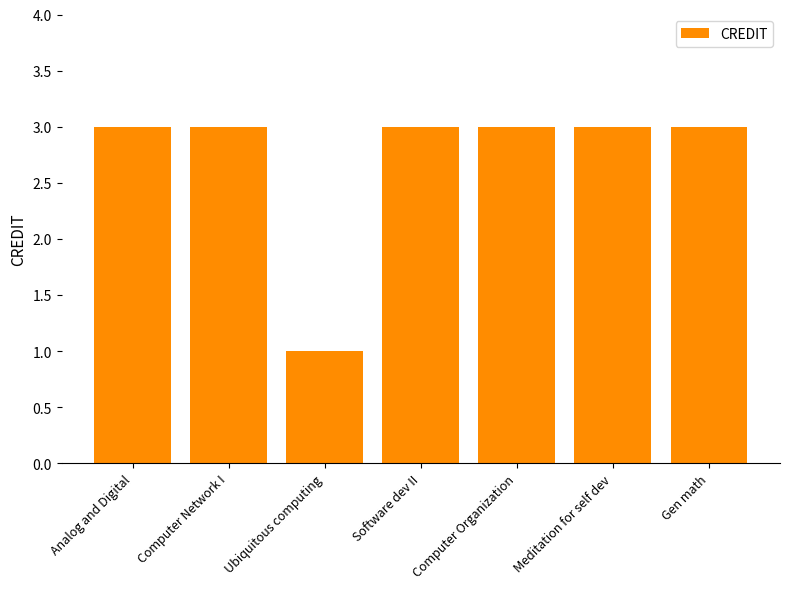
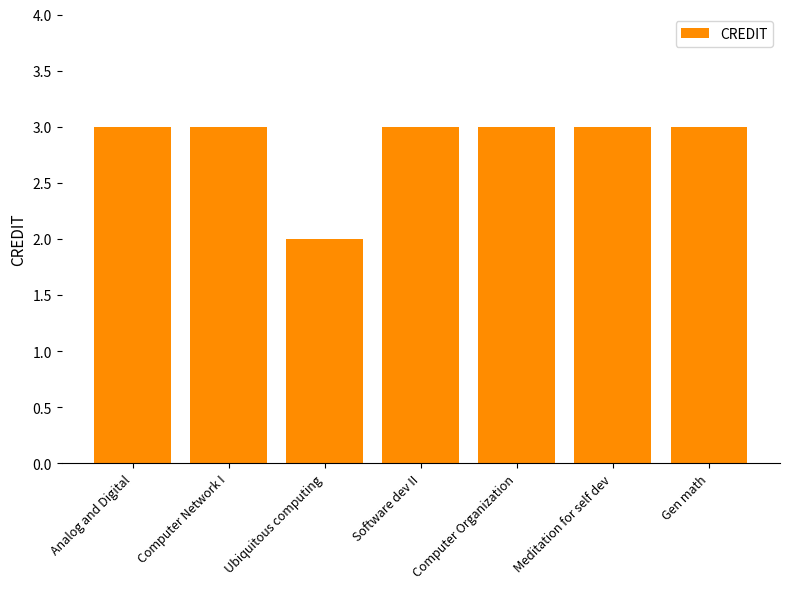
  {
    "Analog and Digital": 3,
    "Computer Network I": 3,
-   "Ubiquitous computing": 1,
+   "Ubiquitous computing": 2,
    "Software dev II": 3,
    "Computer Organization": 3,
    "Meditation for self dev": 3,
    "Gen math": 3
  }
